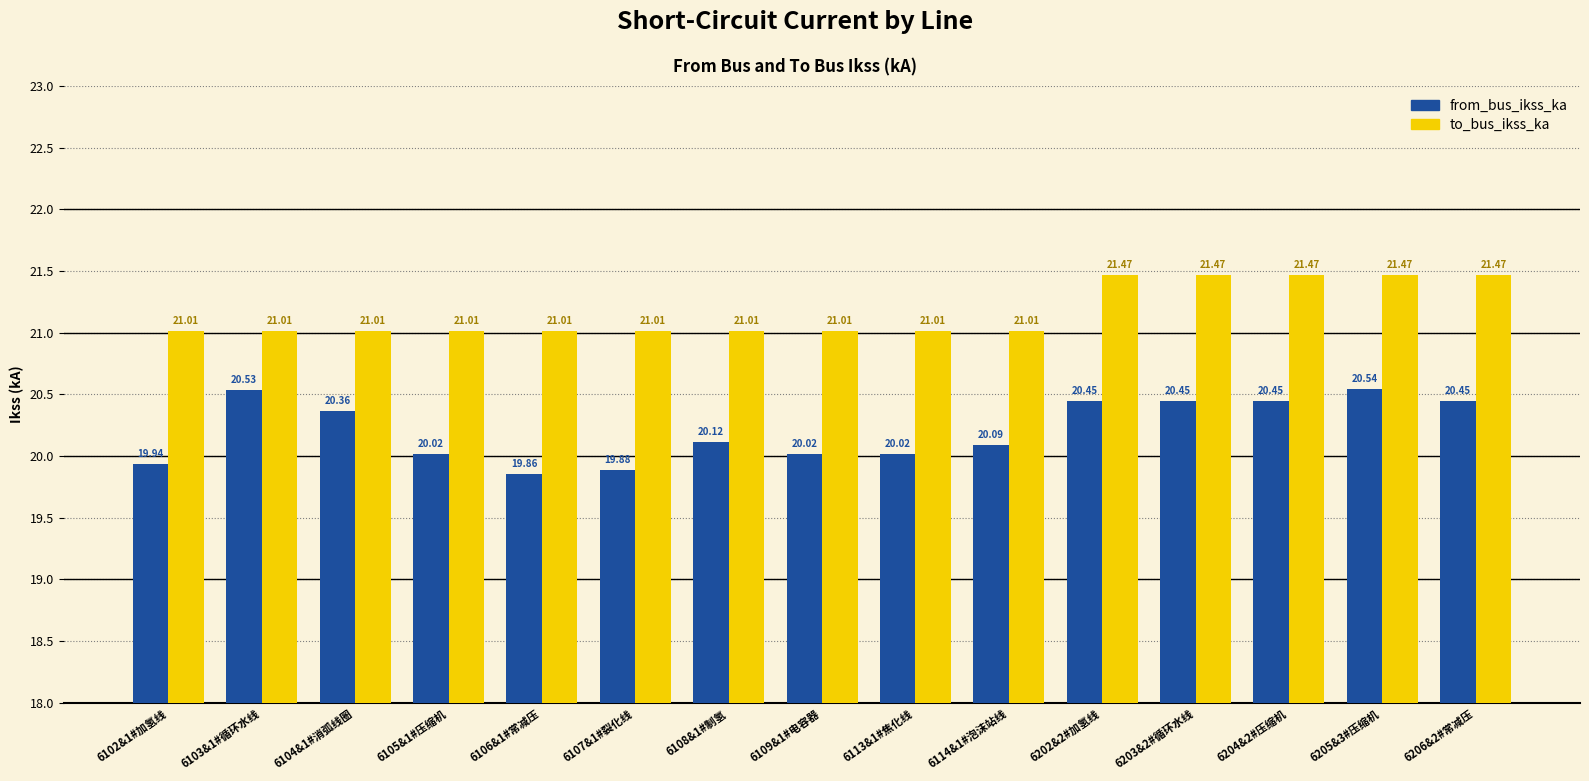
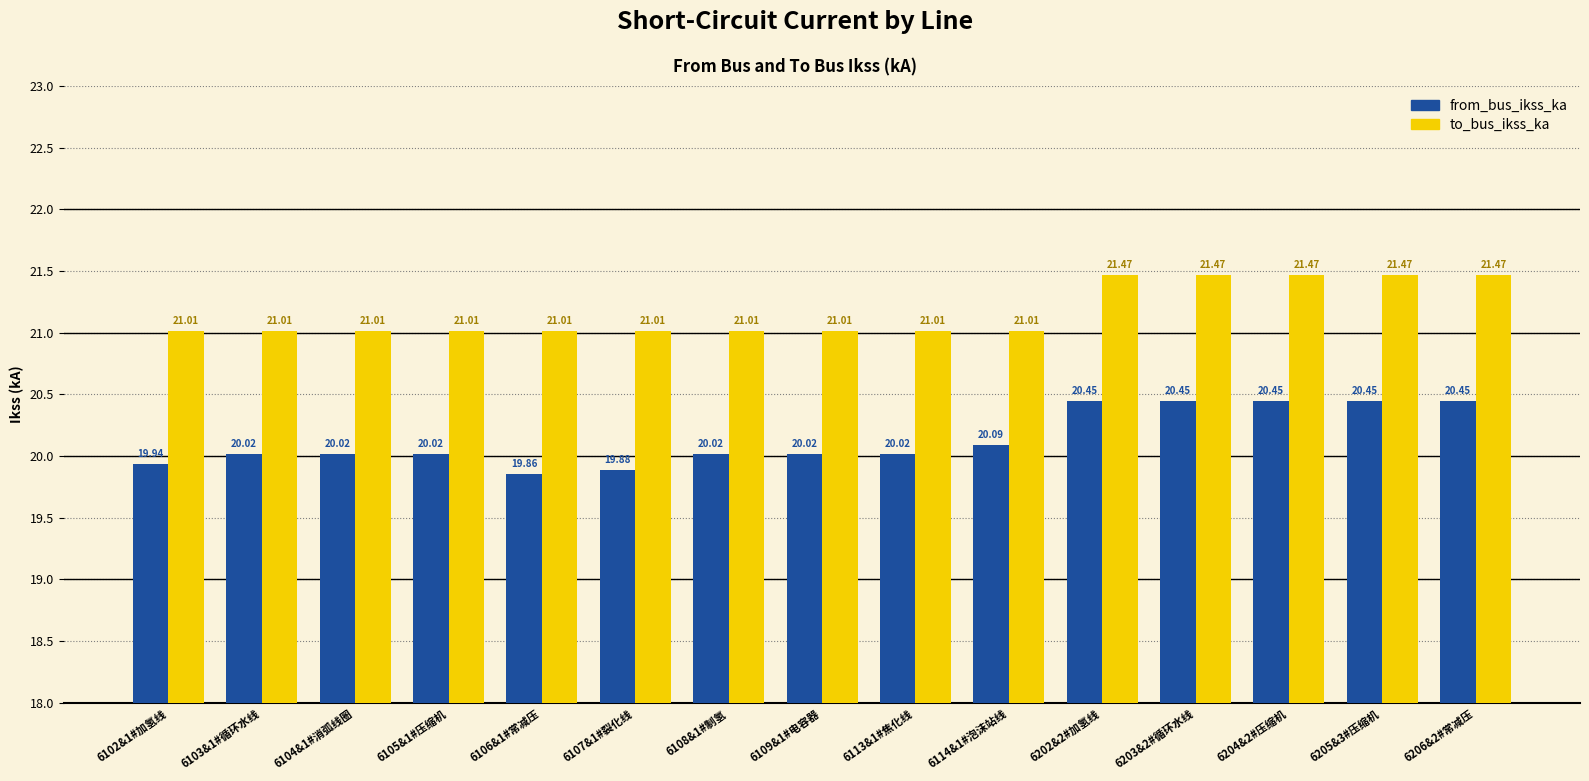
  {
    "from_bus_ikss_ka": {
      "6102&1#加氢线": 19.94,
-     "6103&1#循环水线": 20.53,
-     "6104&1#消弧线圈": 20.36,
+     "6103&1#循环水线": 20.02,
+     "6104&1#消弧线圈": 20.02,
      "6105&1#压缩机": 20.02,
      "6106&1#常减压": 19.86,
      "6107&1#裂化线": 19.88,
-     "6108&1#制氢": 20.12,
+     "6108&1#制氢": 20.02,
      "6109&1#电容器": 20.02,
      "6113&1#焦化线": 20.02,
      "6114&1#泡沫站线": 20.09,
      "6202&2#加氢线": 20.45,
      "6203&2#循环水线": 20.45,
      "6204&2#压缩机": 20.45,
-     "6205&3#压缩机": 20.54,
+     "6205&3#压缩机": 20.45,
      "6206&2#常减压": 20.45
    },
    "to_bus_ikss_ka": {
      "6102&1#加氢线": 21.01,
      "6103&1#循环水线": 21.01,
      "6104&1#消弧线圈": 21.01,
      "6105&1#压缩机": 21.01,
      "6106&1#常减压": 21.01,
      "6107&1#裂化线": 21.01,
      "6108&1#制氢": 21.01,
      "6109&1#电容器": 21.01,
      "6113&1#焦化线": 21.01,
      "6114&1#泡沫站线": 21.01,
      "6202&2#加氢线": 21.47,
      "6203&2#循环水线": 21.47,
      "6204&2#压缩机": 21.47,
      "6205&3#压缩机": 21.47,
      "6206&2#常减压": 21.47
    }
  }
